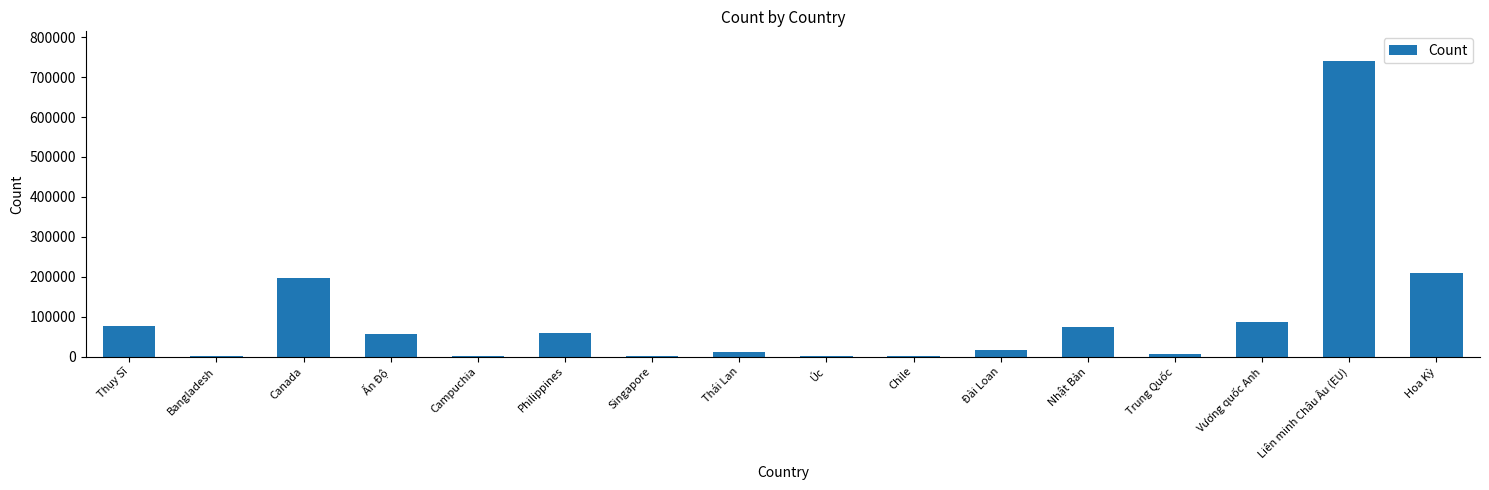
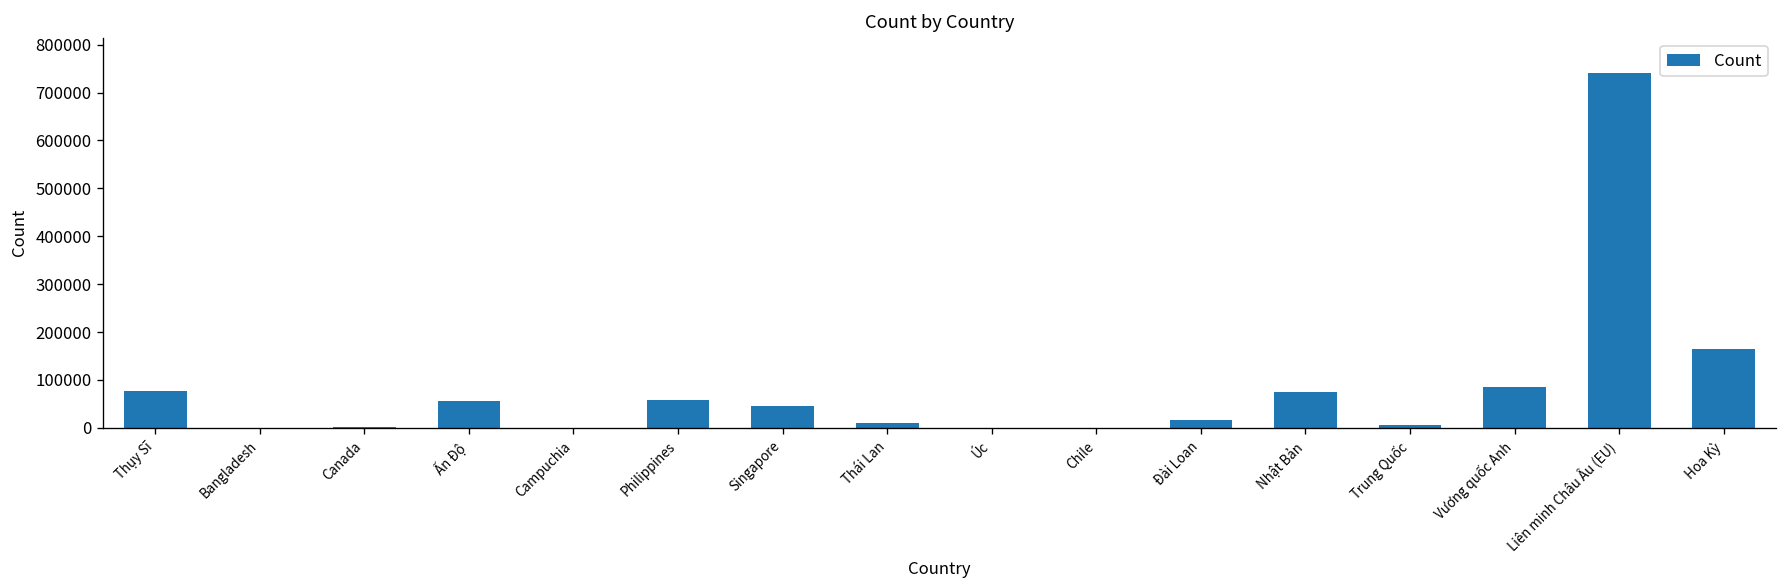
  {
    "Thụy Sĩ": 80000,
-   "Canada": 200000,
+   "Canada": 0,
    "Ấn Độ": 60000,
    "Philippines": 60000,
-   "Singapore": 0,
+   "Singapore": 40000,
    "Thái Lan": 10000,
    "Đài Loan": 20000,
    "Nhật Bản": 70000,
    "Vương quốc Anh": 90000,
    "Liên minh Châu Âu (EU)": 740000,
-   "Hoa Kỳ": 210000
+   "Hoa Kỳ": 170000
  }
